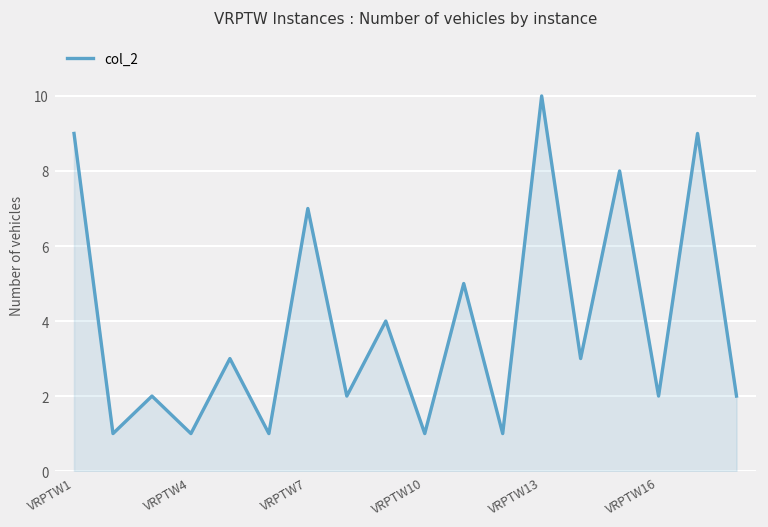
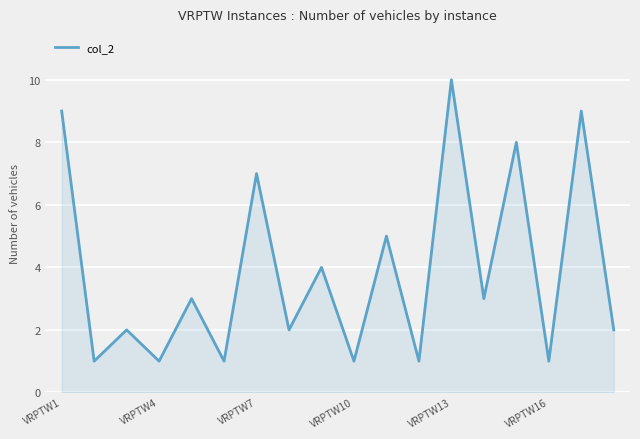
  {
    "VRPTW1": 9,
    "VRPTW4": 1,
    "VRPTW7": 7,
    "VRPTW10": 1,
    "VRPTW13": 10,
-   "VRPTW16": 2
+   "VRPTW16": 1
  }
